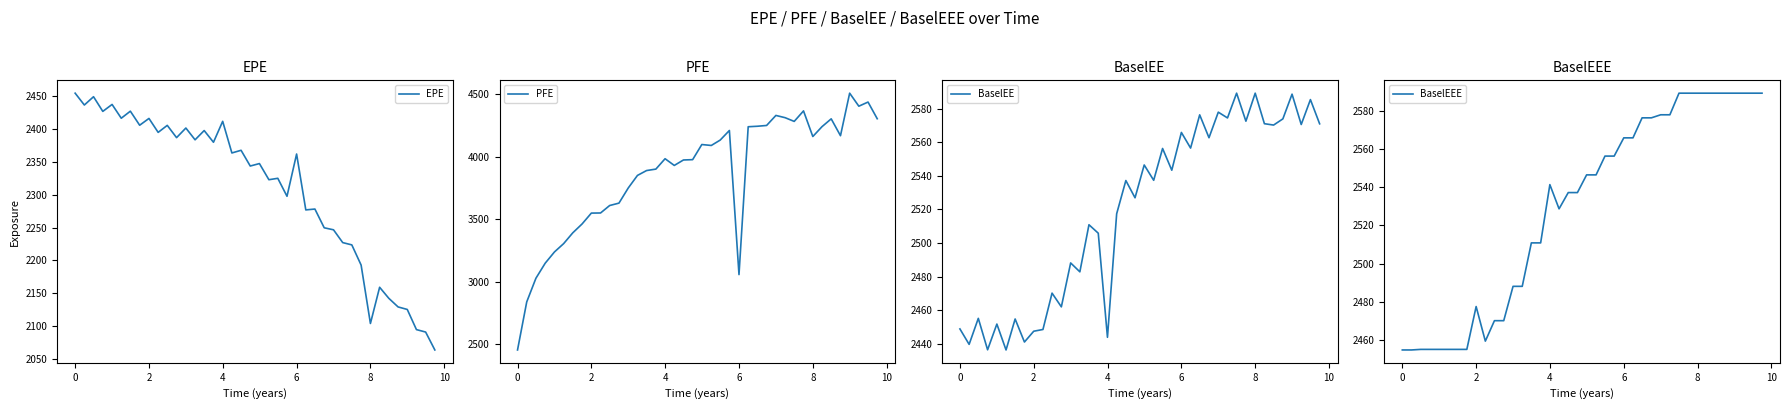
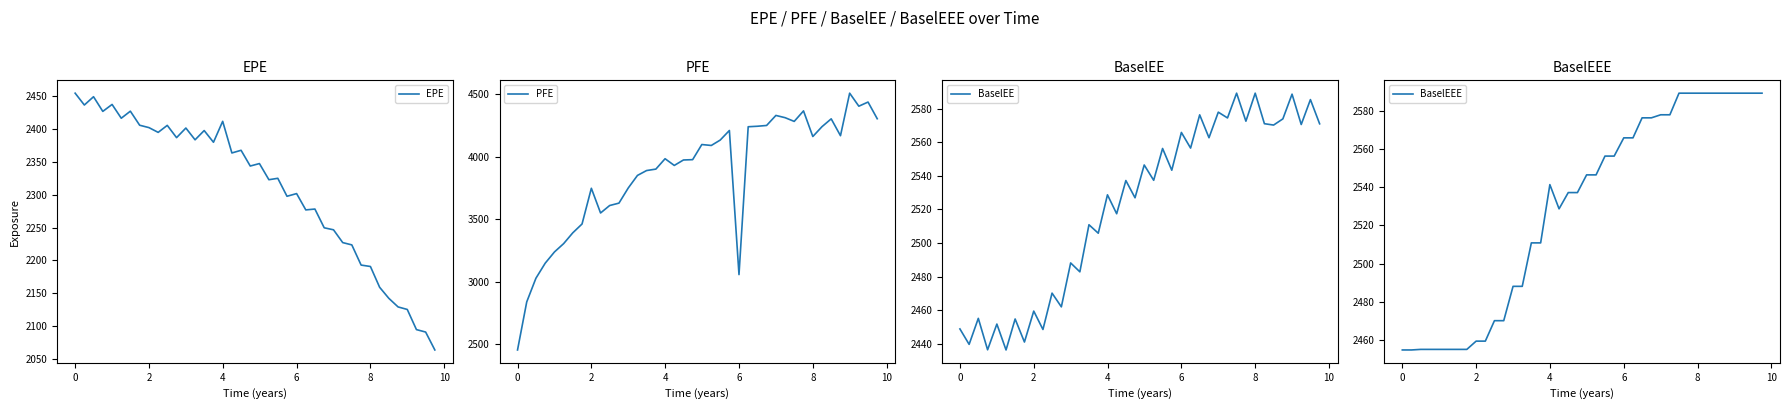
  {
    "EPE": {
      "0": 2450,
-     "2": 2420,
+     "2": 2400,
      "4": 2410,
-     "6": 2360,
-     "8": 2100
+     "6": 2300,
+     "8": 2190
    },
    "PFE": {
      "0": 2450,
-     "2": 3550,
+     "2": 3750,
      "4": 3980,
      "6": 3060,
      "8": 4160
    },
    "BaselEE": {
      "0": 2449,
-     "2": 2447,
-     "4": 2444,
+     "2": 2459,
+     "4": 2529,
      "6": 2566,
      "8": 2589
    },
    "BaselEEE": {
      "0": 2455,
-     "2": 2478,
+     "2": 2459,
      "4": 2541,
      "6": 2566,
      "8": 2589
    }
  }
